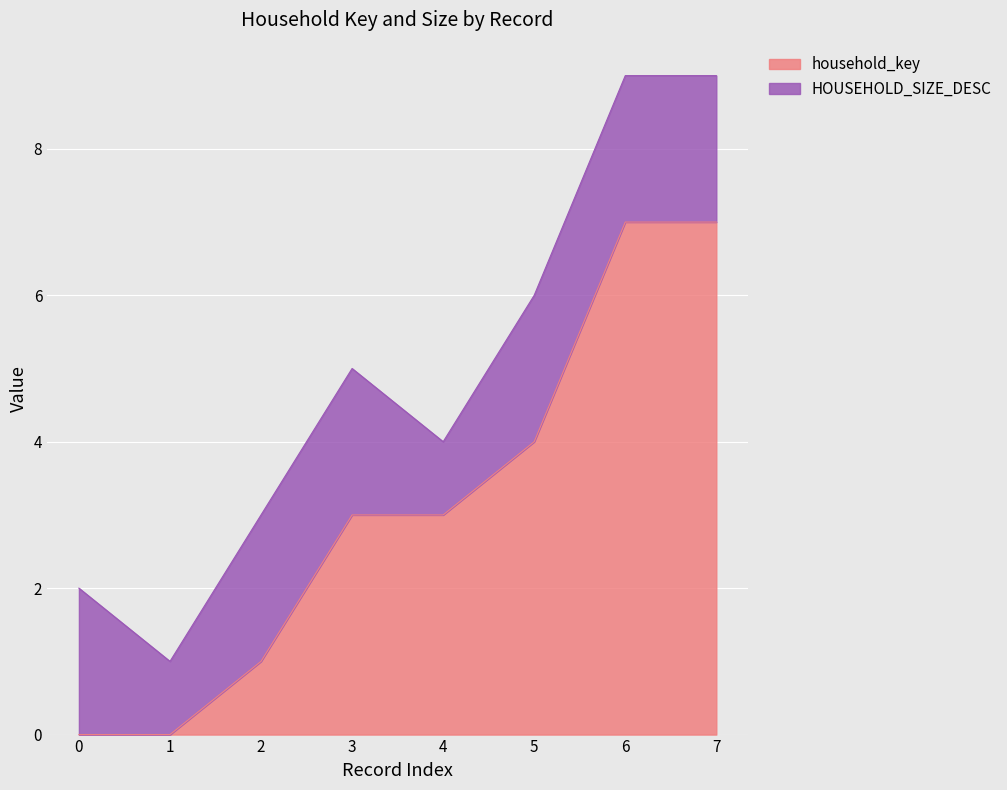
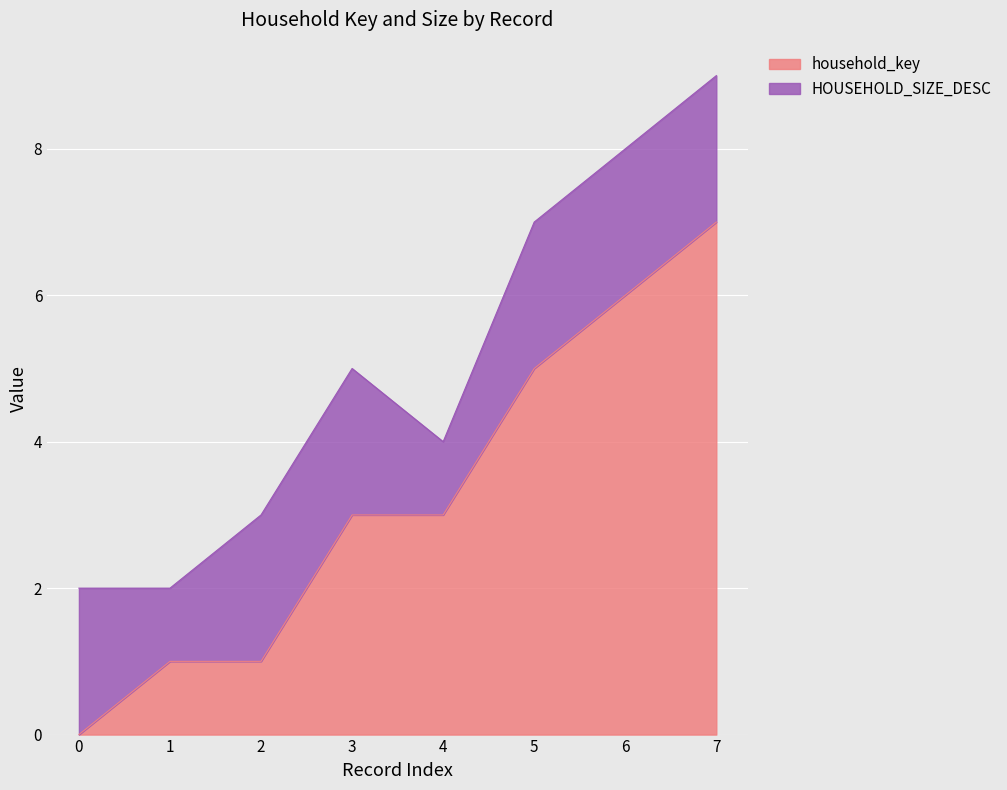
  {
    "household_key": {
      "0": 0,
-     "1": 0,
+     "1": 1,
      "2": 1,
      "3": 3,
      "4": 3,
-     "5": 4,
-     "6": 7,
+     "5": 5,
+     "6": 6,
      "7": 7
    },
    "HOUSEHOLD_SIZE_DESC": {
      "0": 2,
      "1": 1,
      "2": 2,
      "3": 2,
      "4": 1,
      "5": 2,
      "6": 2,
      "7": 2
    }
  }
